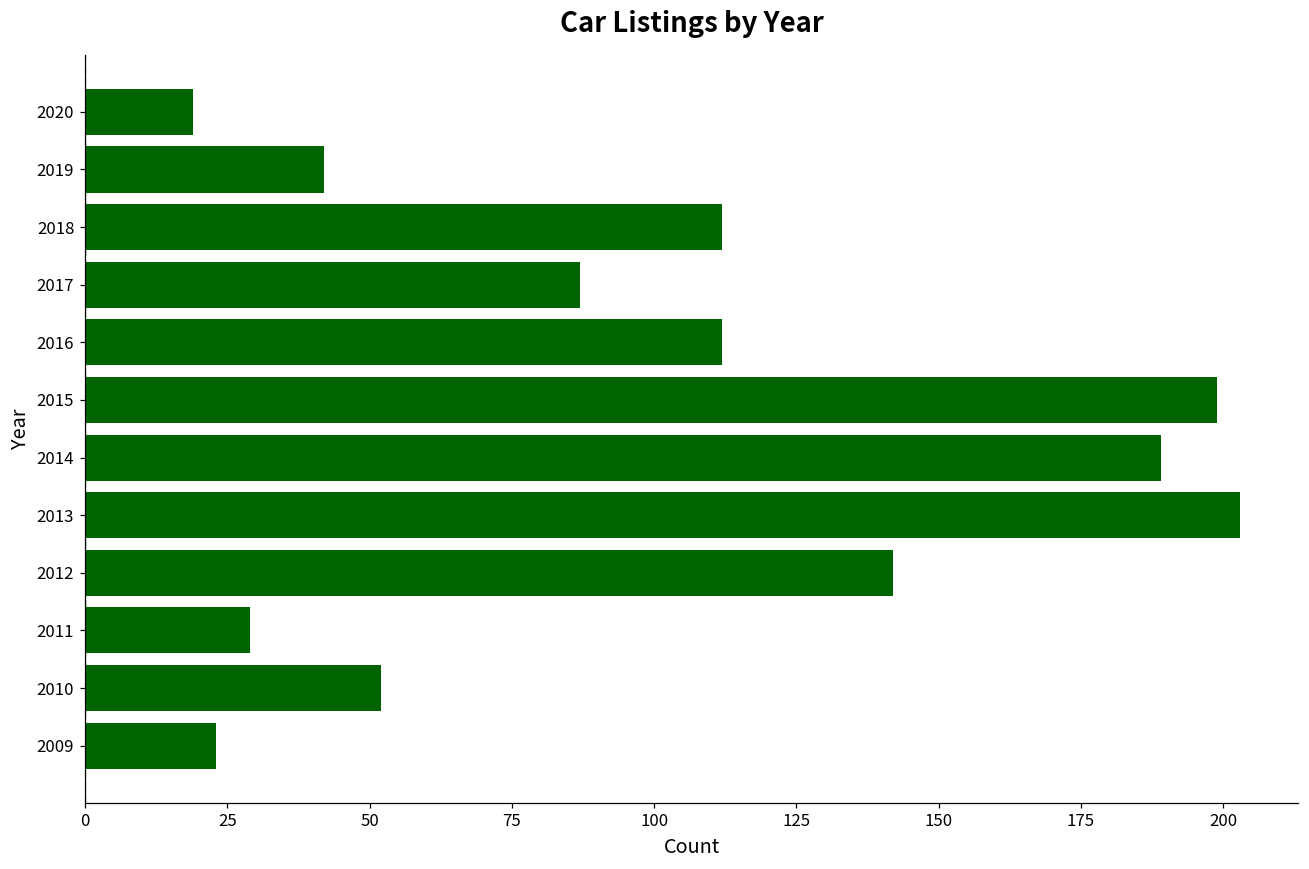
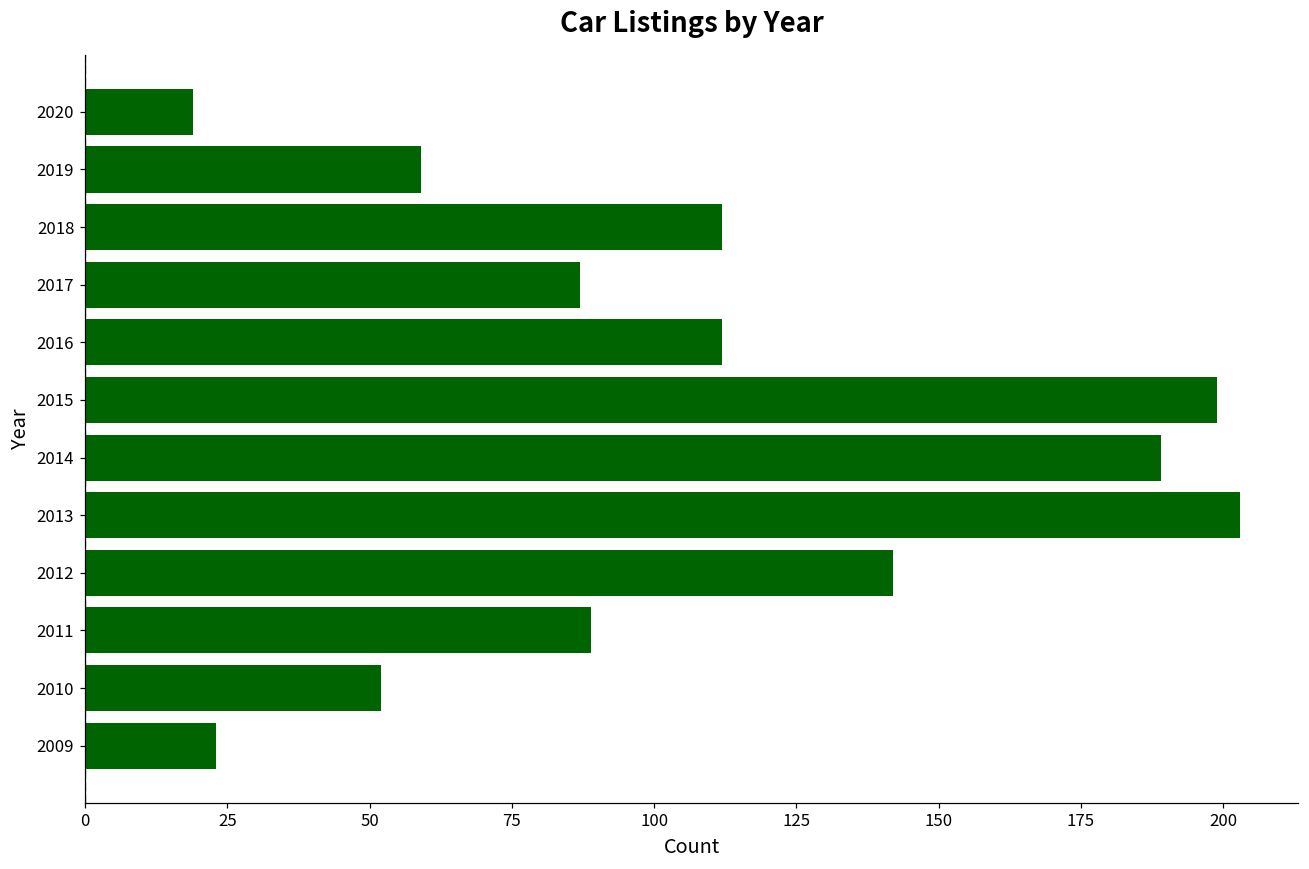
  {
    "2020": 19,
-   "2019": 42,
+   "2019": 59,
    "2018": 112,
    "2017": 87,
    "2016": 112,
    "2015": 199,
    "2014": 189,
    "2013": 203,
    "2012": 142,
-   "2011": 29,
+   "2011": 89,
    "2010": 52,
    "2009": 23
  }
